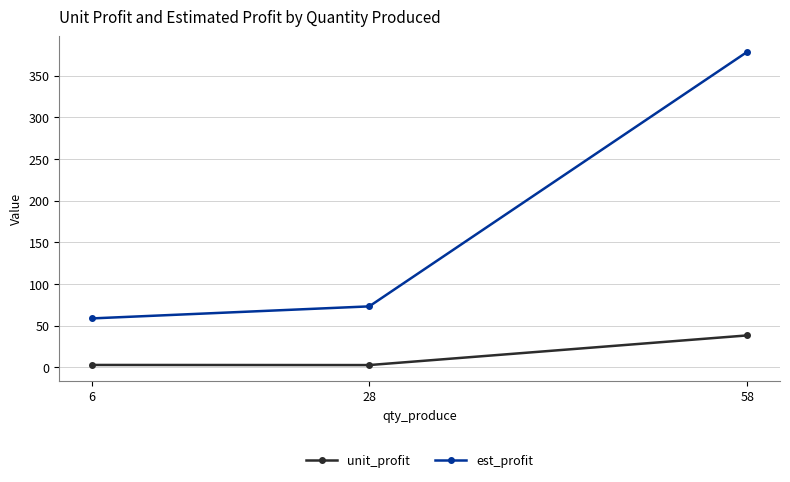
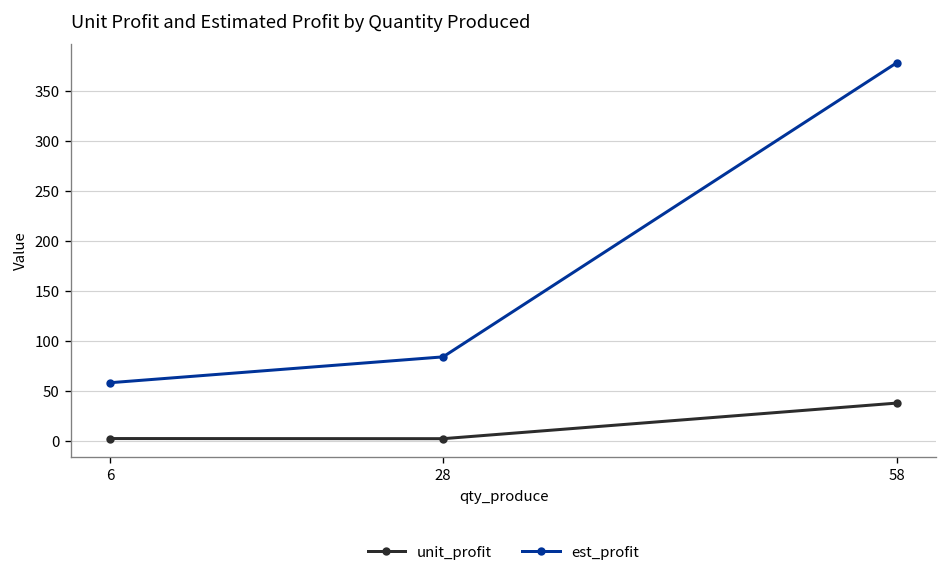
  {
    "unit_profit": {
      "6": 0,
      "28": 0,
      "58": 40
    },
    "est_profit": {
      "6": 60,
-     "28": 70,
+     "28": 80,
      "58": 380
    }
  }
